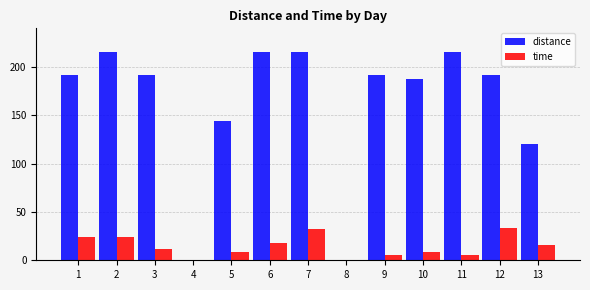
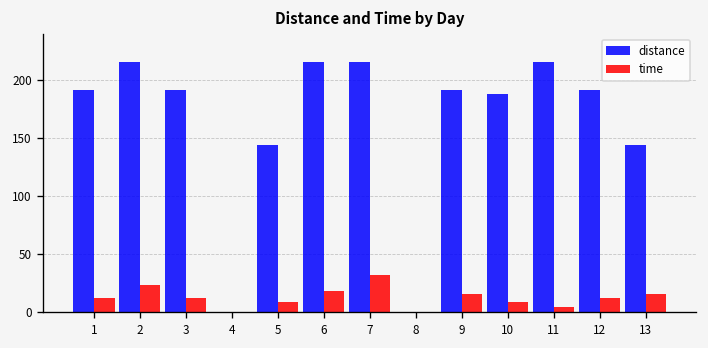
  {
    "distance": {
      "1": 190,
      "2": 220,
      "3": 190,
      "4": 0,
      "5": 140,
      "6": 220,
      "7": 220,
      "8": 0,
      "9": 190,
      "10": 190,
      "11": 220,
      "12": 190,
-     "13": 120
+     "13": 140
    },
    "time": {
-     "1": 20,
+     "1": 10,
      "2": 20,
      "3": 10,
      "4": 0,
      "5": 10,
      "6": 20,
      "7": 30,
      "8": 0,
-     "9": 10,
+     "9": 20,
      "10": 10,
      "11": 10,
-     "12": 30,
+     "12": 10,
      "13": 20
    }
  }
